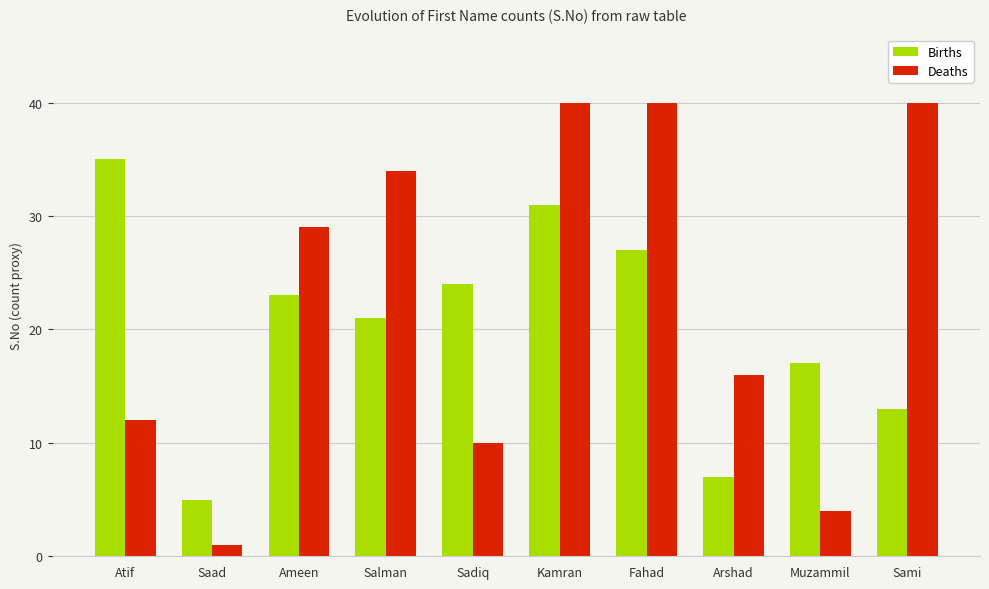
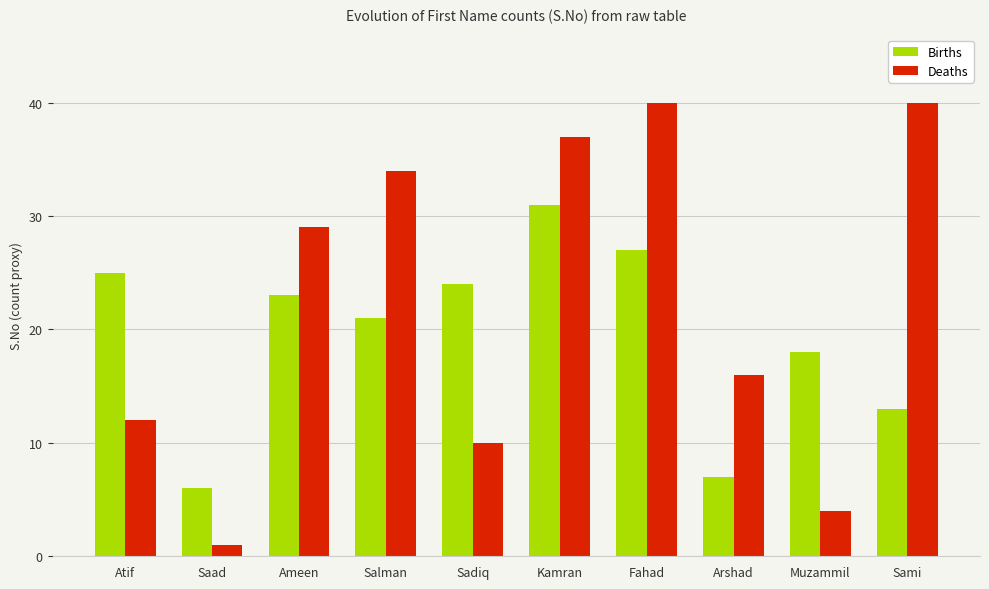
  {
    "Births": {
-     "Atif": 35,
-     "Saad": 5,
+     "Atif": 25,
+     "Saad": 6,
      "Ameen": 23,
      "Salman": 21,
      "Sadiq": 24,
      "Kamran": 31,
      "Fahad": 27,
      "Arshad": 7,
-     "Muzammil": 17,
+     "Muzammil": 18,
      "Sami": 13
    },
    "Deaths": {
      "Atif": 12,
      "Saad": 1,
      "Ameen": 29,
      "Salman": 34,
      "Sadiq": 10,
-     "Kamran": 40,
+     "Kamran": 37,
      "Fahad": 40,
      "Arshad": 16,
      "Muzammil": 4,
      "Sami": 40
    }
  }
